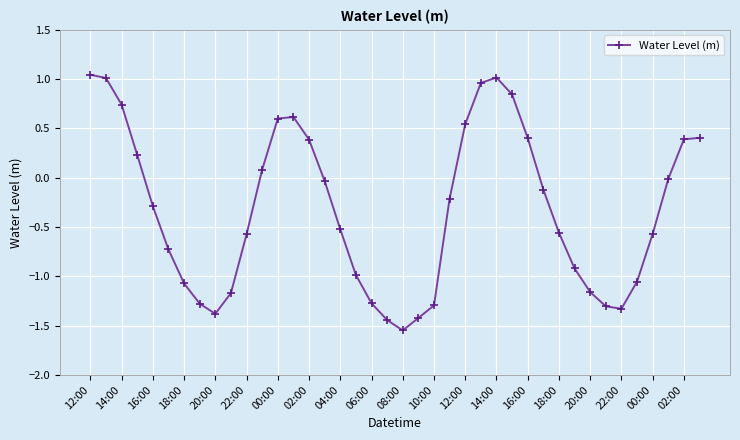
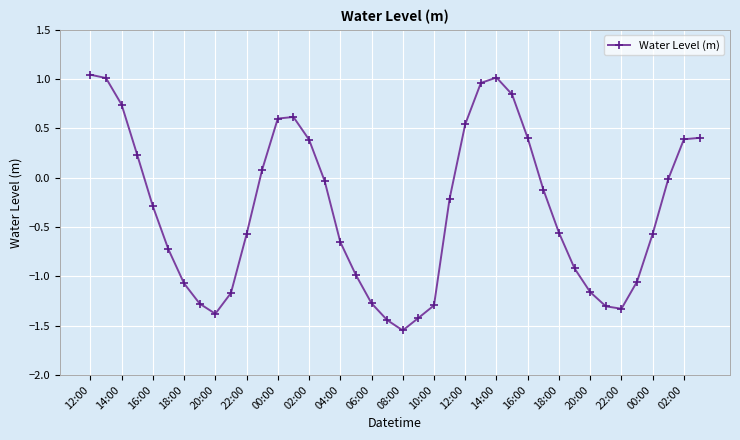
  {
-   "04:00": -0.5,
+   "04:00": -0.7,
    "06:00": -1.3,
    "08:00": -1.5,
    "10:00": -1.3
  }
